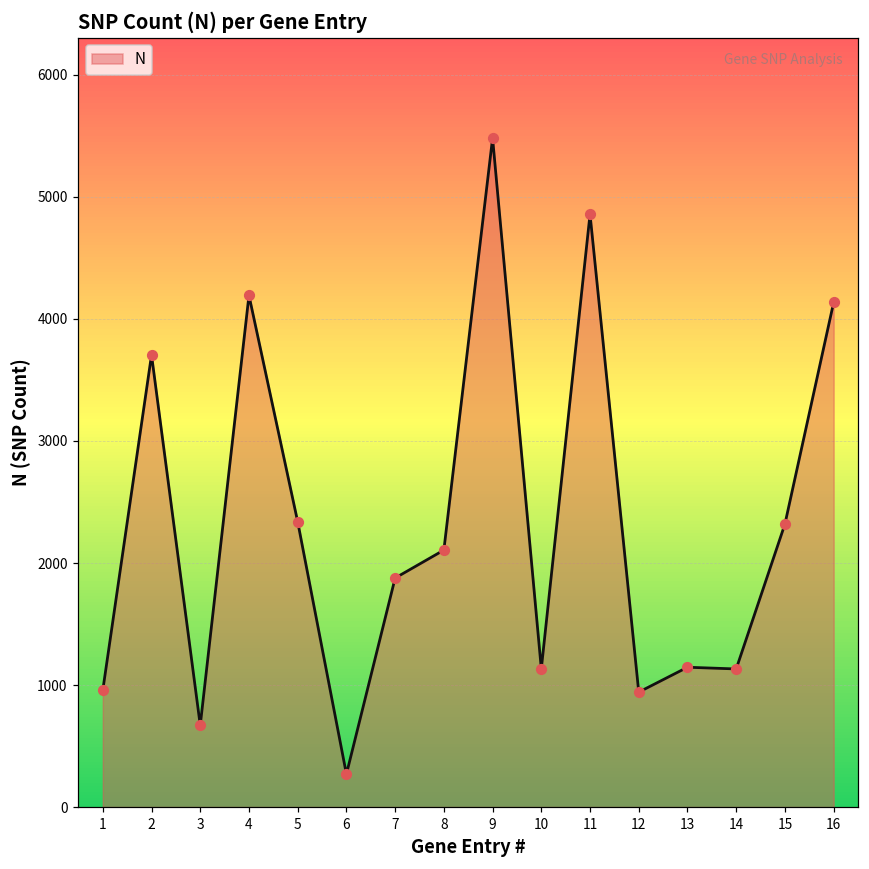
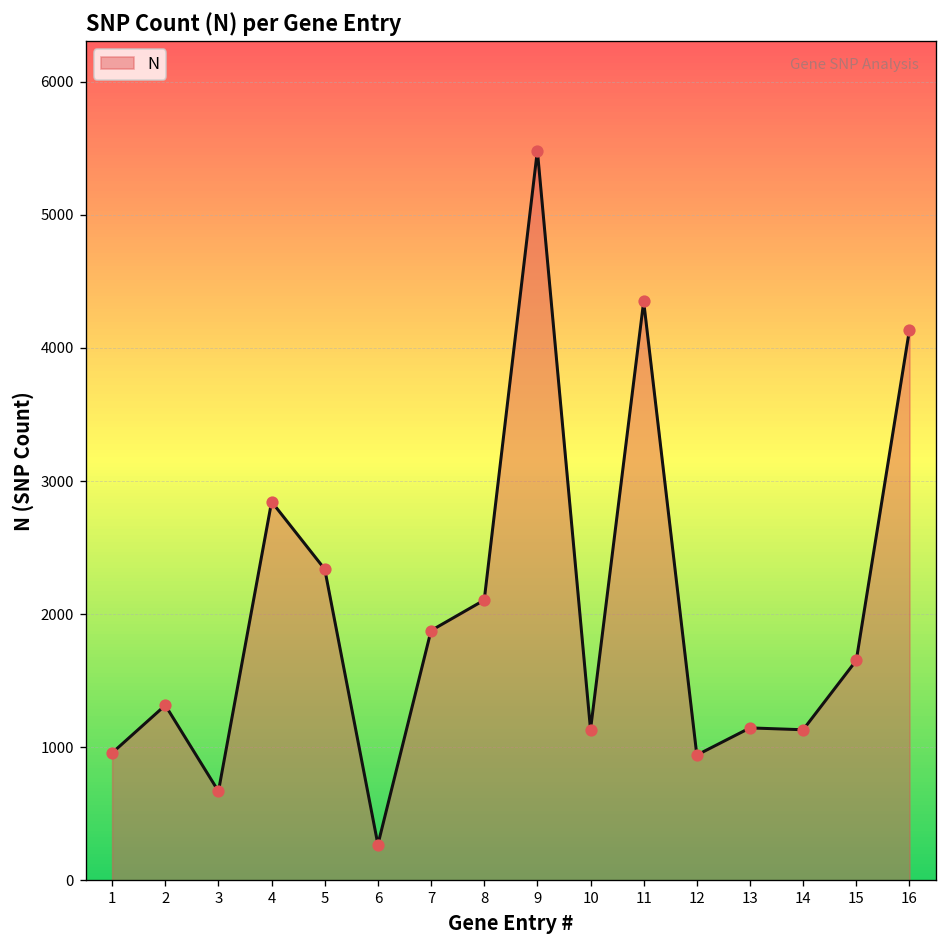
  {
    "1": 960,
-   "2": 3710,
+   "2": 1320,
    "3": 670,
-   "4": 4190,
+   "4": 2850,
    "5": 2340,
    "6": 270,
    "7": 1880,
    "8": 2110,
    "9": 5480,
    "10": 1130,
-   "11": 4860,
+   "11": 4350,
    "12": 940,
    "13": 1150,
    "14": 1130,
-   "15": 2320,
+   "15": 1650,
    "16": 4140
  }
